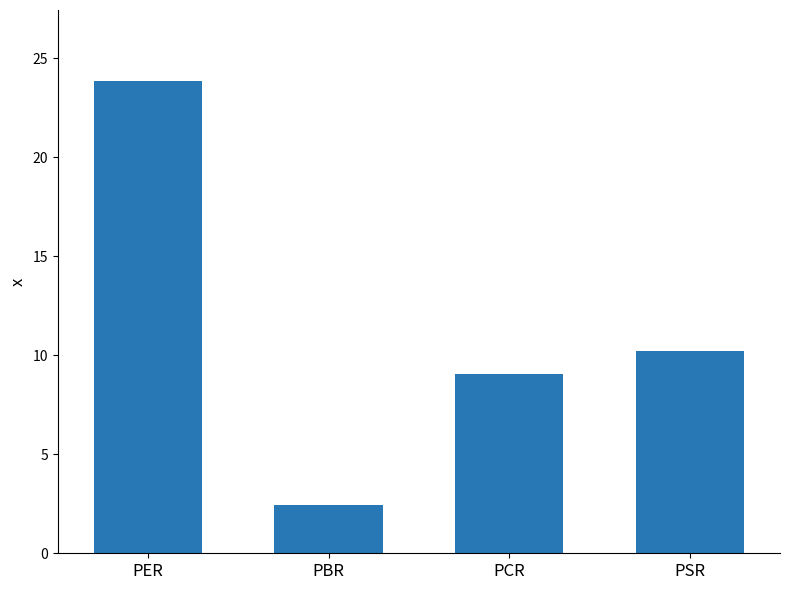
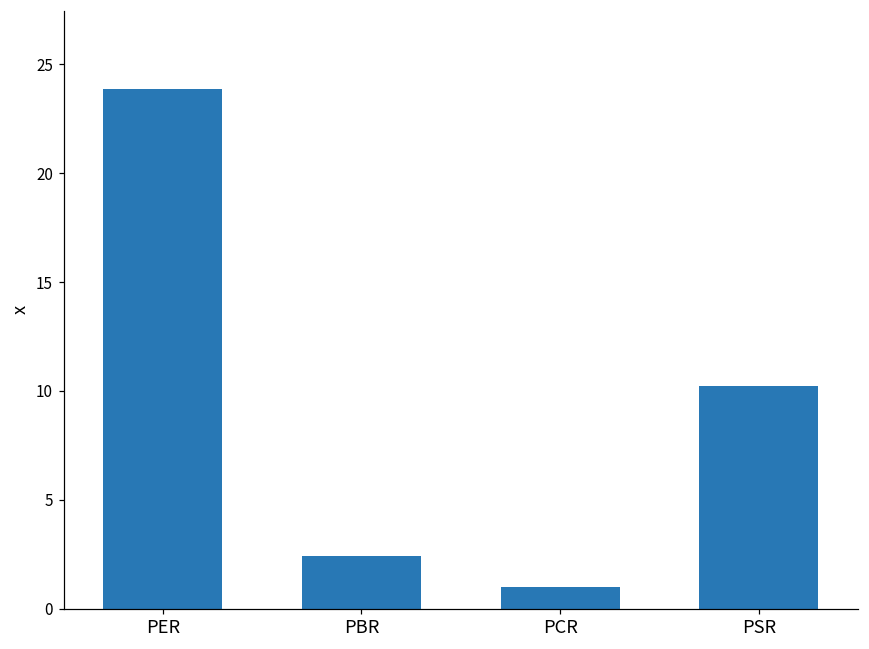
  {
    "PER": 23.9,
    "PBR": 2.4,
-   "PCR": 9.1,
+   "PCR": 1.0,
    "PSR": 10.2
  }
